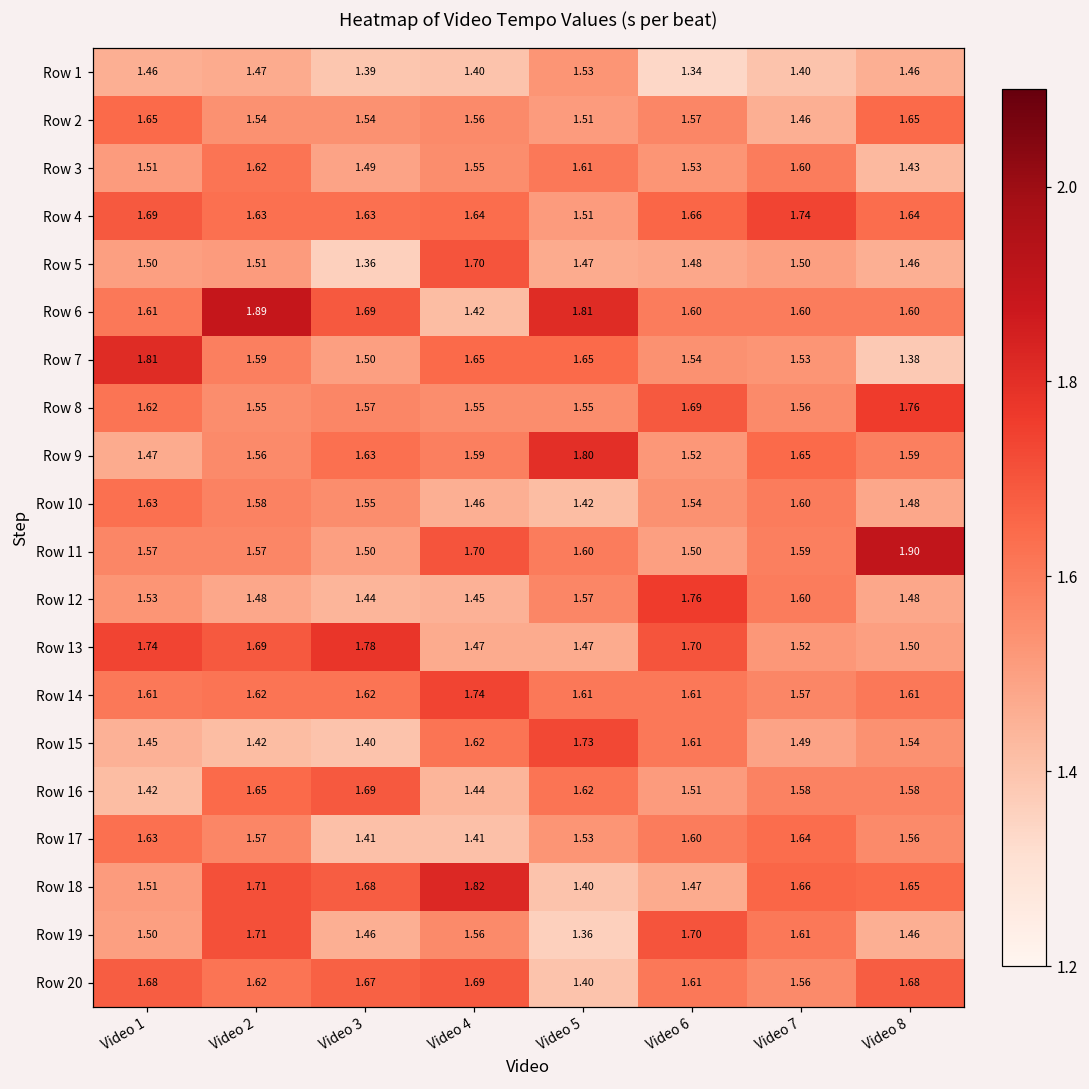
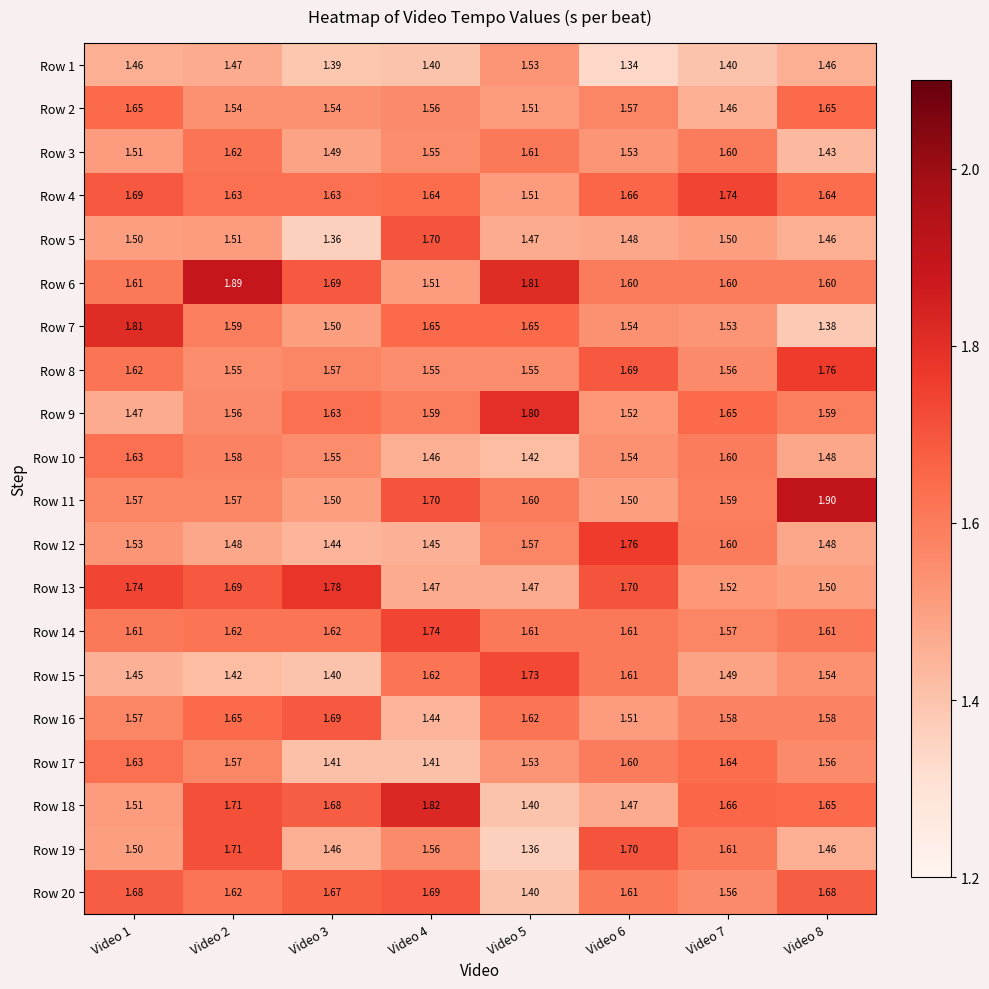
  {
    "Row 1": {
      "Video 1": 1.46,
      "Video 2": 1.47,
      "Video 3": 1.39,
      "Video 4": 1.40,
      "Video 5": 1.53,
      "Video 6": 1.34,
      "Video 7": 1.40,
      "Video 8": 1.46
    },
    "Row 2": {
      "Video 1": 1.65,
      "Video 2": 1.54,
      "Video 3": 1.54,
      "Video 4": 1.56,
      "Video 5": 1.51,
      "Video 6": 1.57,
      "Video 7": 1.46,
      "Video 8": 1.65
    },
    "Row 3": {
      "Video 1": 1.51,
      "Video 2": 1.62,
      "Video 3": 1.49,
      "Video 4": 1.55,
      "Video 5": 1.61,
      "Video 6": 1.53,
      "Video 7": 1.60,
      "Video 8": 1.43
    },
    "Row 4": {
      "Video 1": 1.69,
      "Video 2": 1.63,
      "Video 3": 1.63,
      "Video 4": 1.64,
      "Video 5": 1.51,
      "Video 6": 1.66,
      "Video 7": 1.74,
      "Video 8": 1.64
    },
    "Row 5": {
      "Video 1": 1.50,
      "Video 2": 1.51,
      "Video 3": 1.36,
      "Video 4": 1.70,
      "Video 5": 1.47,
      "Video 6": 1.48,
      "Video 7": 1.50,
      "Video 8": 1.46
    },
    "Row 6": {
      "Video 1": 1.61,
      "Video 2": 1.89,
      "Video 3": 1.69,
-     "Video 4": 1.42,
+     "Video 4": 1.51,
      "Video 5": 1.81,
      "Video 6": 1.60,
      "Video 7": 1.60,
      "Video 8": 1.60
    },
    "Row 7": {
      "Video 1": 1.81,
      "Video 2": 1.59,
      "Video 3": 1.50,
      "Video 4": 1.65,
      "Video 5": 1.65,
      "Video 6": 1.54,
      "Video 7": 1.53,
      "Video 8": 1.38
    },
    "Row 8": {
      "Video 1": 1.62,
      "Video 2": 1.55,
      "Video 3": 1.57,
      "Video 4": 1.55,
      "Video 5": 1.55,
      "Video 6": 1.69,
      "Video 7": 1.56,
      "Video 8": 1.76
    },
    "Row 9": {
      "Video 1": 1.47,
      "Video 2": 1.56,
      "Video 3": 1.63,
      "Video 4": 1.59,
      "Video 5": 1.80,
      "Video 6": 1.52,
      "Video 7": 1.65,
      "Video 8": 1.59
    },
    "Row 10": {
      "Video 1": 1.63,
      "Video 2": 1.58,
      "Video 3": 1.55,
      "Video 4": 1.46,
      "Video 5": 1.42,
      "Video 6": 1.54,
      "Video 7": 1.60,
      "Video 8": 1.48
    },
    "Row 11": {
      "Video 1": 1.57,
      "Video 2": 1.57,
      "Video 3": 1.50,
      "Video 4": 1.70,
      "Video 5": 1.60,
      "Video 6": 1.50,
      "Video 7": 1.59,
      "Video 8": 1.90
    },
    "Row 12": {
      "Video 1": 1.53,
      "Video 2": 1.48,
      "Video 3": 1.44,
      "Video 4": 1.45,
      "Video 5": 1.57,
      "Video 6": 1.76,
      "Video 7": 1.60,
      "Video 8": 1.48
    },
    "Row 13": {
      "Video 1": 1.74,
      "Video 2": 1.69,
      "Video 3": 1.78,
      "Video 4": 1.47,
      "Video 5": 1.47,
      "Video 6": 1.70,
      "Video 7": 1.52,
      "Video 8": 1.50
    },
    "Row 14": {
      "Video 1": 1.61,
      "Video 2": 1.62,
      "Video 3": 1.62,
      "Video 4": 1.74,
      "Video 5": 1.61,
      "Video 6": 1.61,
      "Video 7": 1.57,
      "Video 8": 1.61
    },
    "Row 15": {
      "Video 1": 1.45,
      "Video 2": 1.42,
      "Video 3": 1.40,
      "Video 4": 1.62,
      "Video 5": 1.73,
      "Video 6": 1.61,
      "Video 7": 1.49,
      "Video 8": 1.54
    },
    "Row 16": {
-     "Video 1": 1.42,
+     "Video 1": 1.57,
      "Video 2": 1.65,
      "Video 3": 1.69,
      "Video 4": 1.44,
      "Video 5": 1.62,
      "Video 6": 1.51,
      "Video 7": 1.58,
      "Video 8": 1.58
    },
    "Row 17": {
      "Video 1": 1.63,
      "Video 2": 1.57,
      "Video 3": 1.41,
      "Video 4": 1.41,
      "Video 5": 1.53,
      "Video 6": 1.60,
      "Video 7": 1.64,
      "Video 8": 1.56
    },
    "Row 18": {
      "Video 1": 1.51,
      "Video 2": 1.71,
      "Video 3": 1.68,
      "Video 4": 1.82,
      "Video 5": 1.40,
      "Video 6": 1.47,
      "Video 7": 1.66,
      "Video 8": 1.65
    },
    "Row 19": {
      "Video 1": 1.50,
      "Video 2": 1.71,
      "Video 3": 1.46,
      "Video 4": 1.56,
      "Video 5": 1.36,
      "Video 6": 1.70,
      "Video 7": 1.61,
      "Video 8": 1.46
    },
    "Row 20": {
      "Video 1": 1.68,
      "Video 2": 1.62,
      "Video 3": 1.67,
      "Video 4": 1.69,
      "Video 5": 1.40,
      "Video 6": 1.61,
      "Video 7": 1.56,
      "Video 8": 1.68
    }
  }
